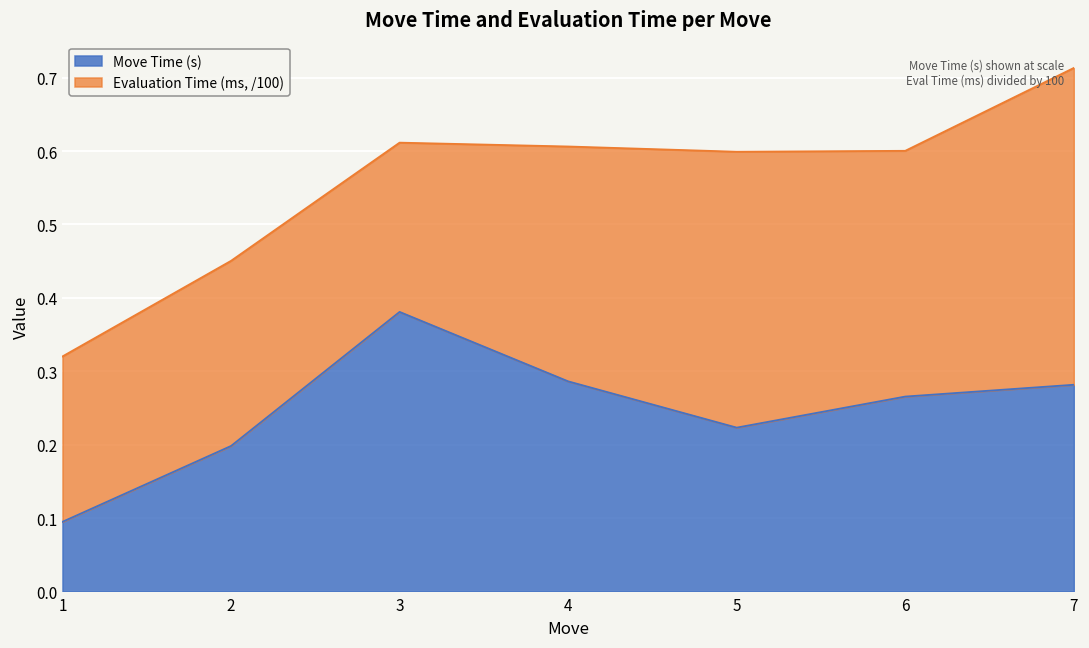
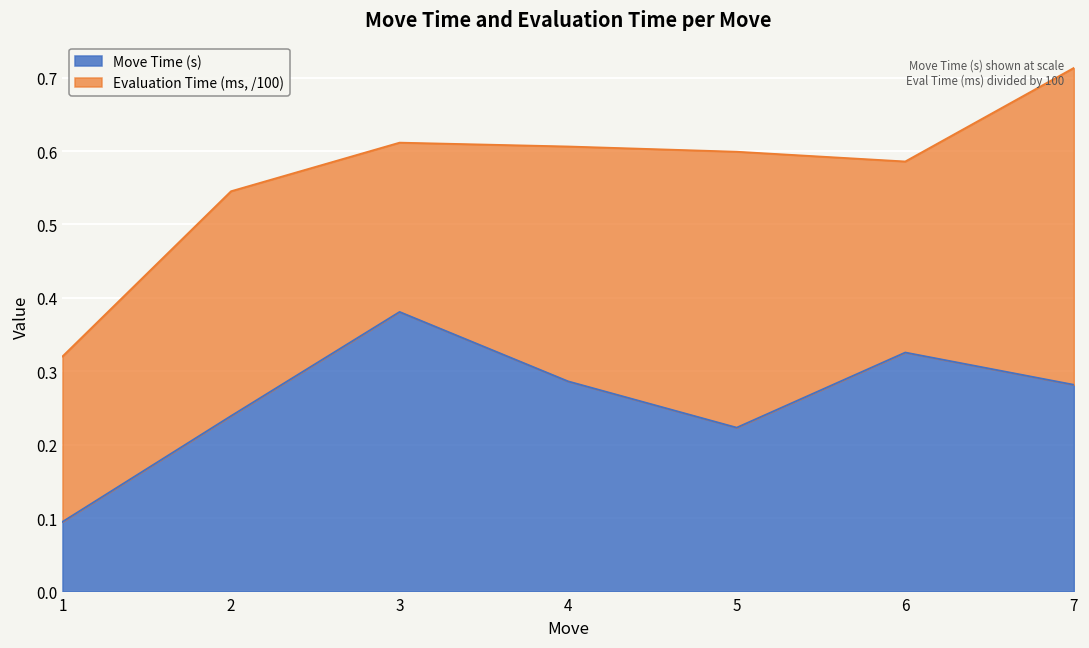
  {
    "Move Time (s)": {
      "1": 0.09,
-     "2": 0.20,
+     "2": 0.24,
      "3": 0.38,
      "4": 0.29,
      "5": 0.22,
-     "6": 0.27,
+     "6": 0.33,
      "7": 0.28
    },
    "Evaluation Time (ms, /100)": {
      "1": 0.23,
-     "2": 0.25,
+     "2": 0.31,
      "3": 0.23,
      "4": 0.32,
      "5": 0.38,
-     "6": 0.33
+     "6": 0.26
    }
  }
